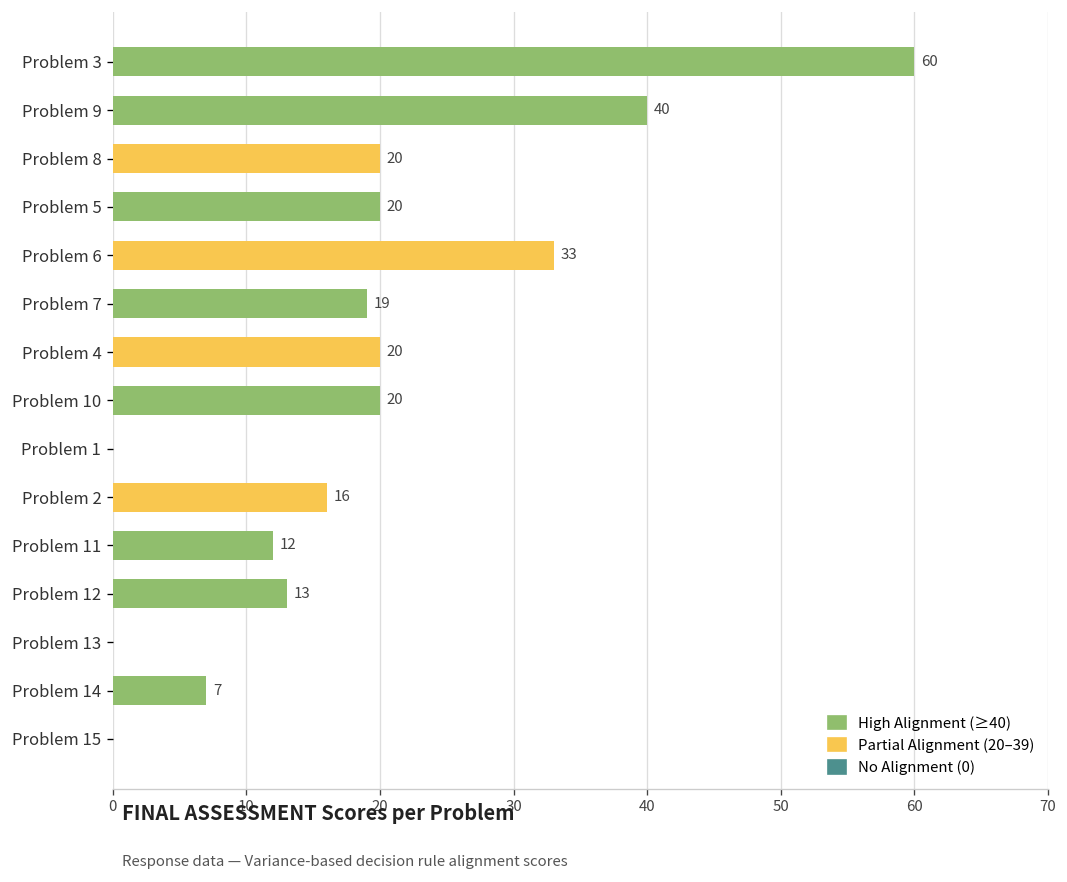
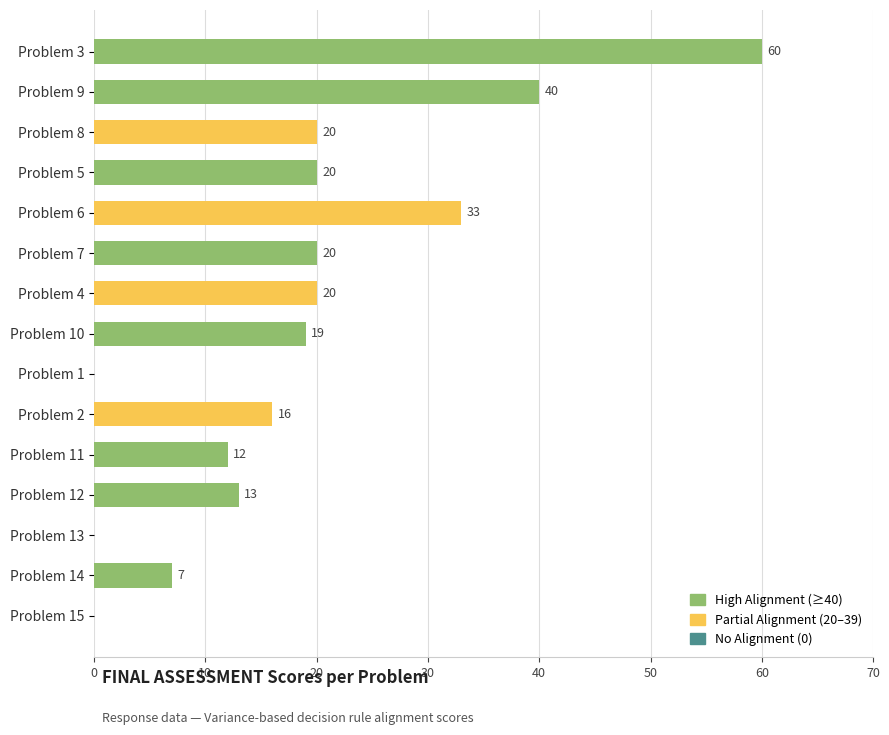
  {
    "Problem 3": 60,
    "Problem 9": 40,
    "Problem 8": 20,
    "Problem 5": 20,
    "Problem 6": 33,
-   "Problem 7": 19,
+   "Problem 7": 20,
    "Problem 4": 20,
-   "Problem 10": 20,
+   "Problem 10": 19,
    "Problem 2": 16,
    "Problem 11": 12,
    "Problem 12": 13,
    "Problem 14": 7
  }
